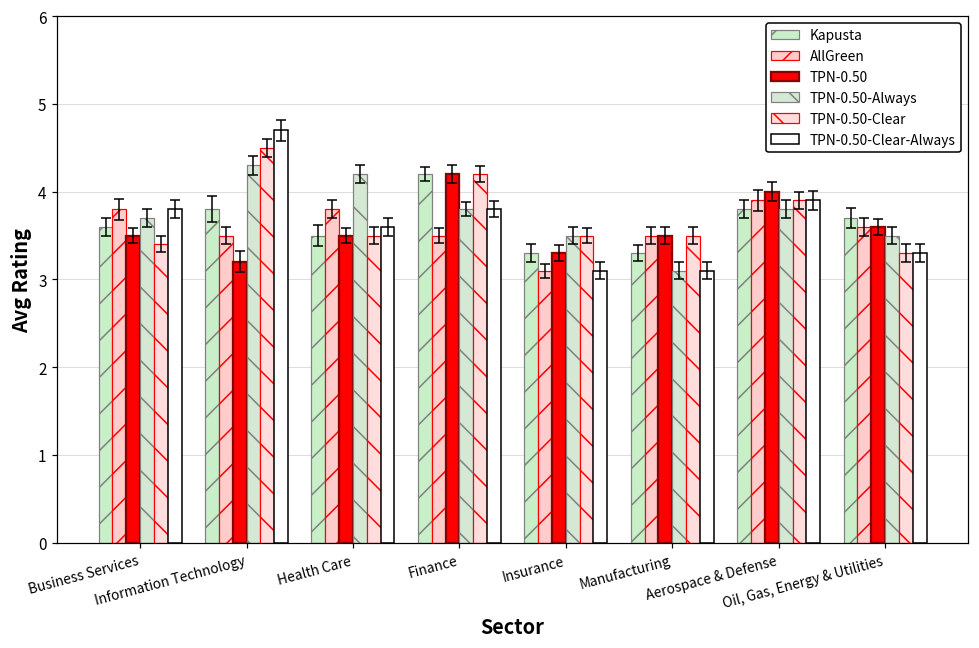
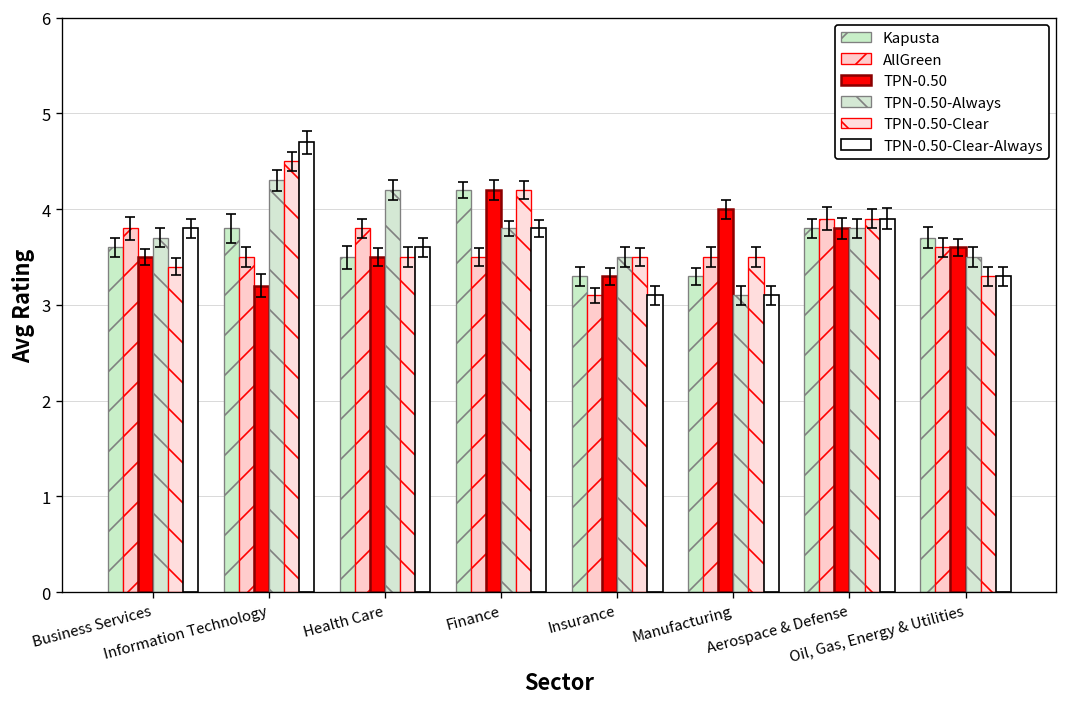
  {
    "TPN-0.50": {
      "Business Services": 3.5,
      "Information Technology": 3.2,
      "Health Care": 3.5,
      "Finance": 4.2,
      "Insurance": 3.3,
-     "Manufacturing": 3.5,
-     "Aerospace & Defense": 4.0,
+     "Manufacturing": 4.0,
+     "Aerospace & Defense": 3.8,
      "Oil, Gas, Energy & Utilities": 3.6
    }
  }
